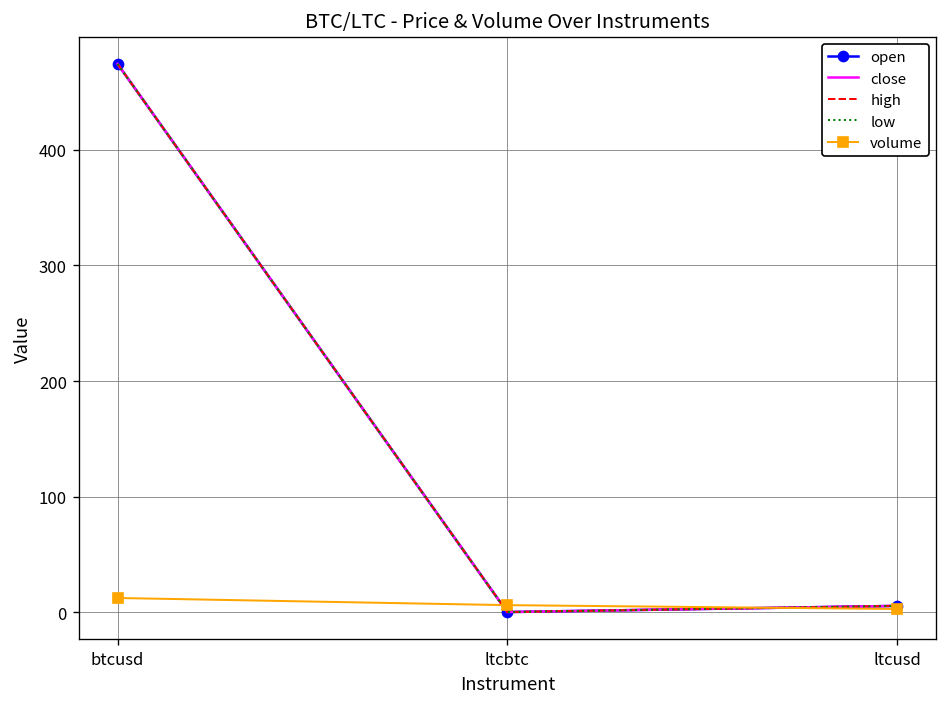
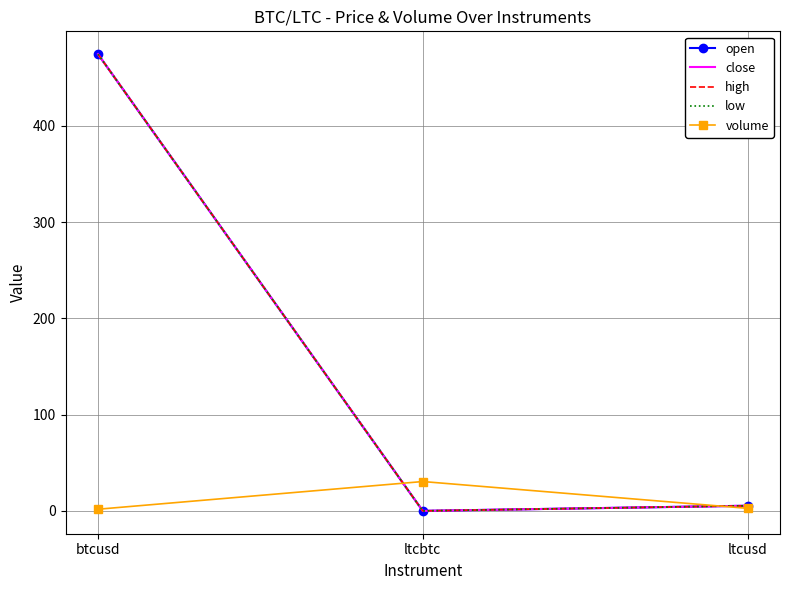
  {
    "low": {
      "btcusd": 470,
      "ltcbtc": 0,
      "ltcusd": 10
    },
    "volume": {
-     "btcusd": 10,
-     "ltcbtc": 10,
+     "btcusd": 0,
+     "ltcbtc": 30,
      "ltcusd": 0
    }
  }
